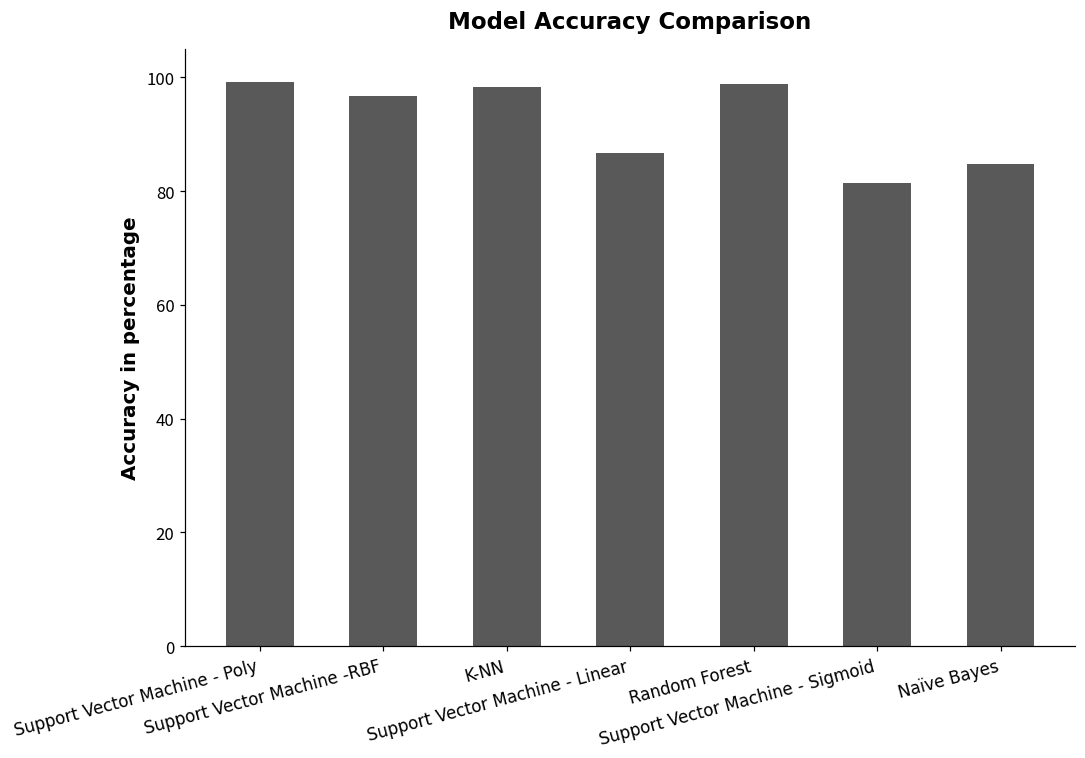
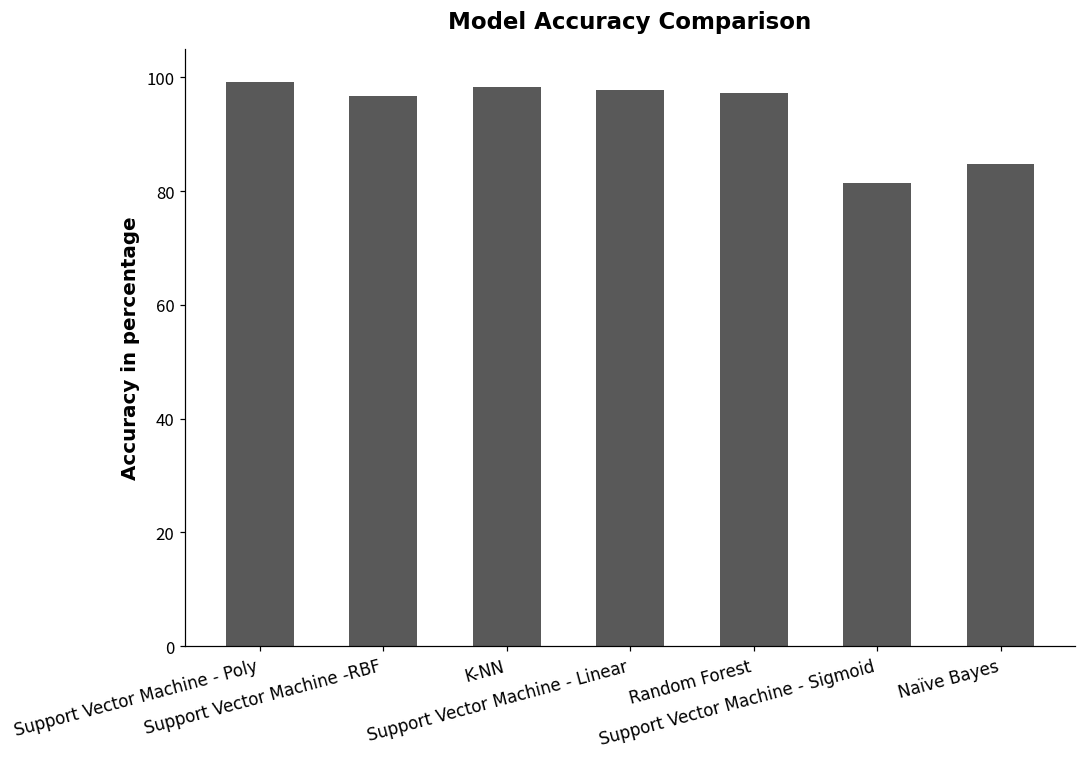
  {
    "Support Vector Machine - Poly": 99,
    "Support Vector Machine -RBF": 97,
    "K-NN": 98,
-   "Support Vector Machine - Linear": 87,
-   "Random Forest": 99,
+   "Support Vector Machine - Linear": 98,
+   "Random Forest": 97,
    "Support Vector Machine - Sigmoid": 82,
    "Naïve Bayes": 85
  }
